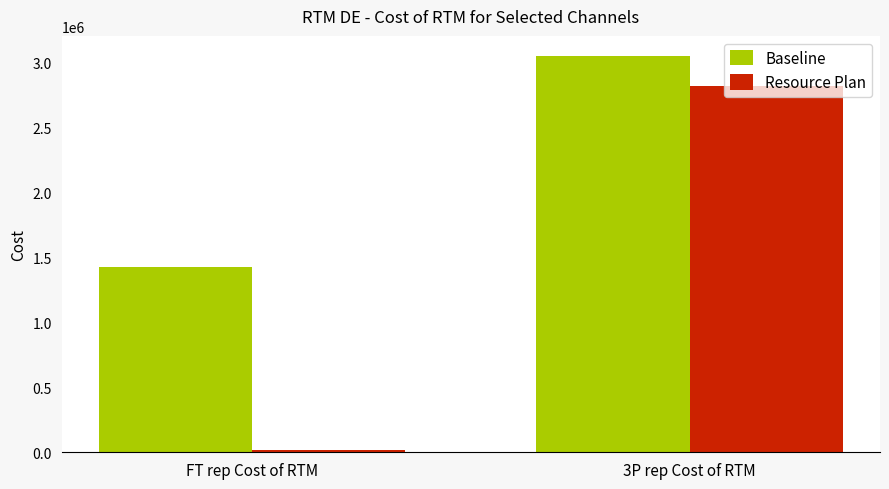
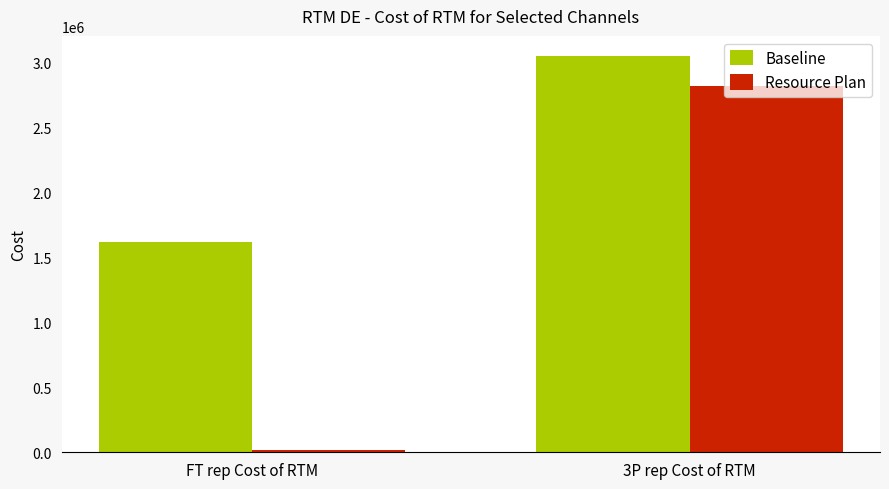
  {
    "Baseline": {
-     "FT rep Cost of RTM": 1430000,
+     "FT rep Cost of RTM": 1620000,
      "3P rep Cost of RTM": 3060000
    }
  }
